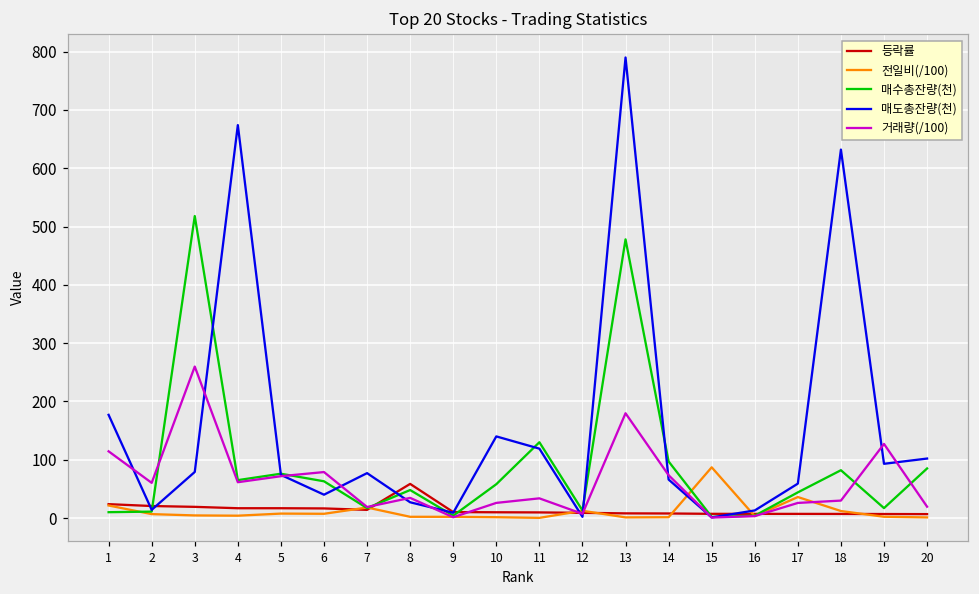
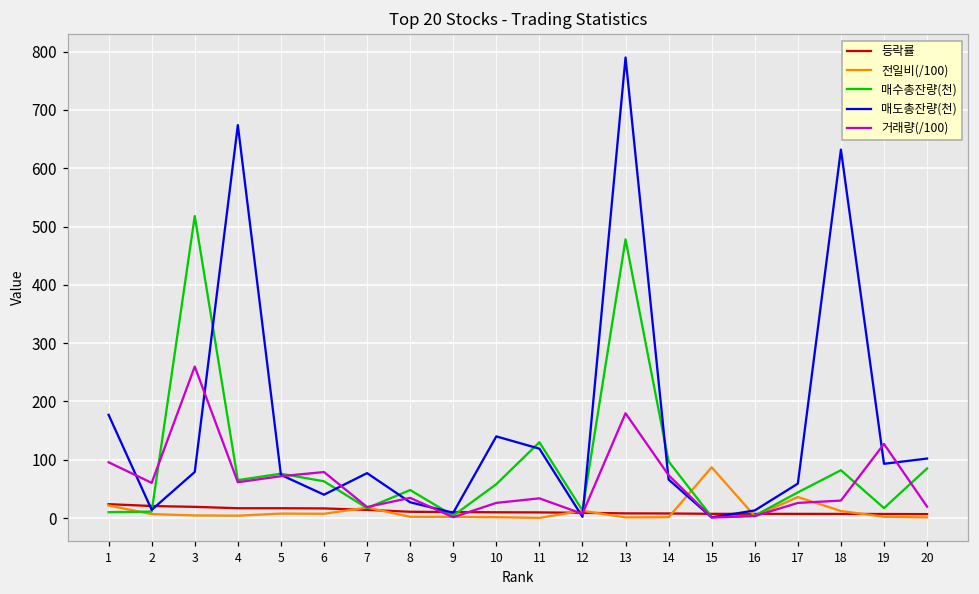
  {
    "등락률": {
      "2": 20,
      "3": 20,
      "4": 20,
      "5": 20,
      "6": 20,
-     "8": 60,
+     "8": 10,
      "10": 10,
      "11": 10,
      "13": 10,
      "14": 10,
      "15": 10,
      "17": 10,
      "18": 10,
      "20": 10
    },
    "전일비(/100)": {
      "3": 0,
      "4": 0,
      "5": 10,
      "6": 10,
      "8": 0,
      "10": 0,
      "11": 0,
      "13": 0,
      "14": 0,
      "15": 90,
      "17": 40,
      "18": 10,
      "20": 0
    },
    "매수총잔량(천)": {
      "1": 10,
      "3": 520,
      "6": 60,
      "8": 50,
      "10": 60,
      "11": 130,
      "13": 480,
      "14": 100,
      "17": 40,
      "18": 80,
      "19": 20,
      "20": 90
    },
    "매도총잔량(천)": {
      "1": 180,
      "3": 80,
      "4": 670,
      "6": 40,
      "7": 80,
      "8": 30,
      "10": 140,
      "11": 120,
      "12": 0,
      "13": 790,
      "14": 70,
      "16": 10,
      "17": 60,
      "18": 630,
      "19": 90,
      "20": 100
    },
    "거래량(/100)": {
-     "1": 110,
+     "1": 100,
      "2": 60,
      "3": 260,
      "6": 80,
      "8": 30,
      "10": 30,
      "11": 30,
      "13": 180,
      "14": 70,
      "17": 30,
      "18": 30,
      "19": 130,
      "20": 20
    }
  }
